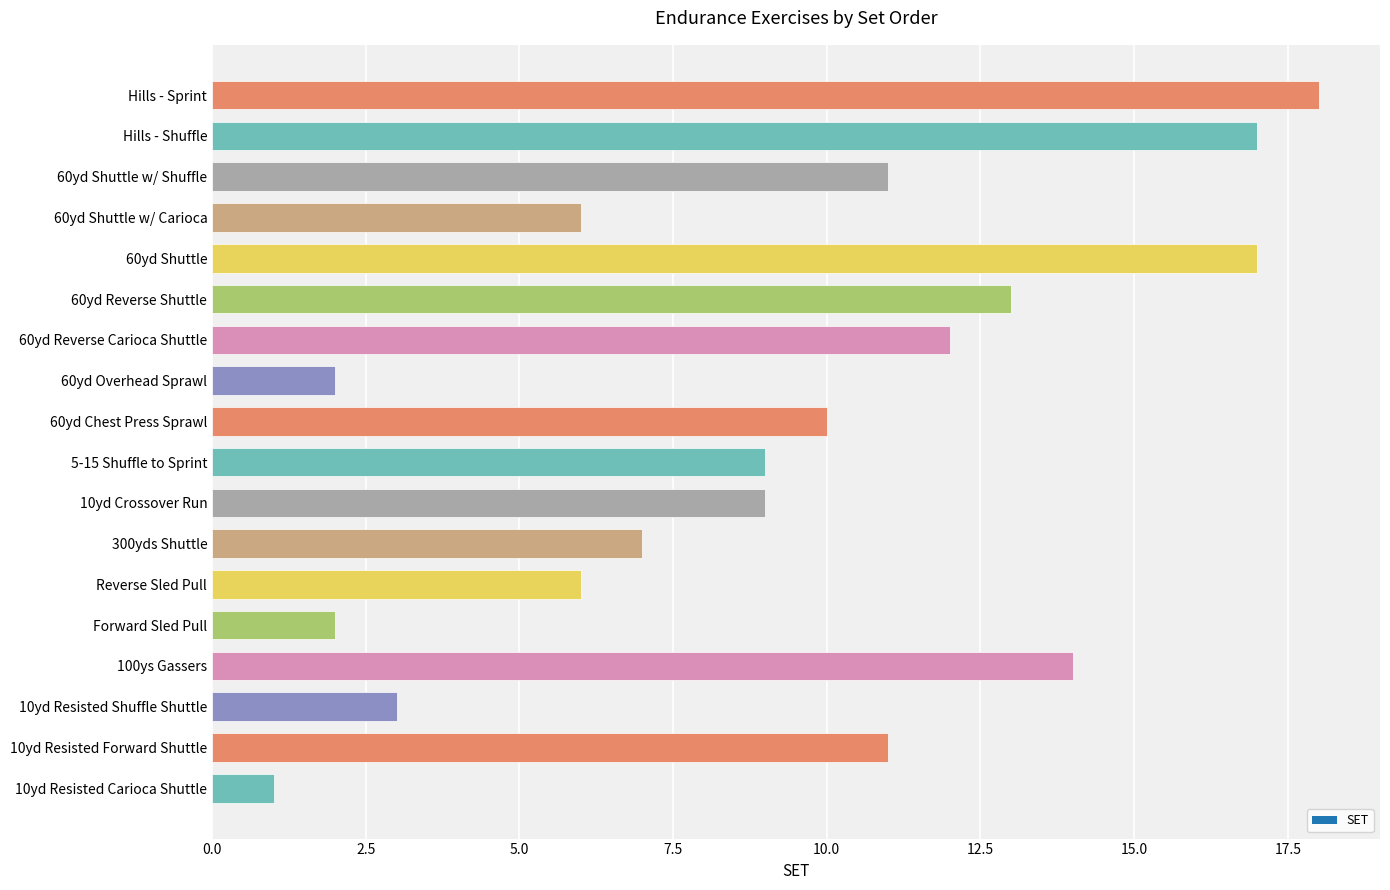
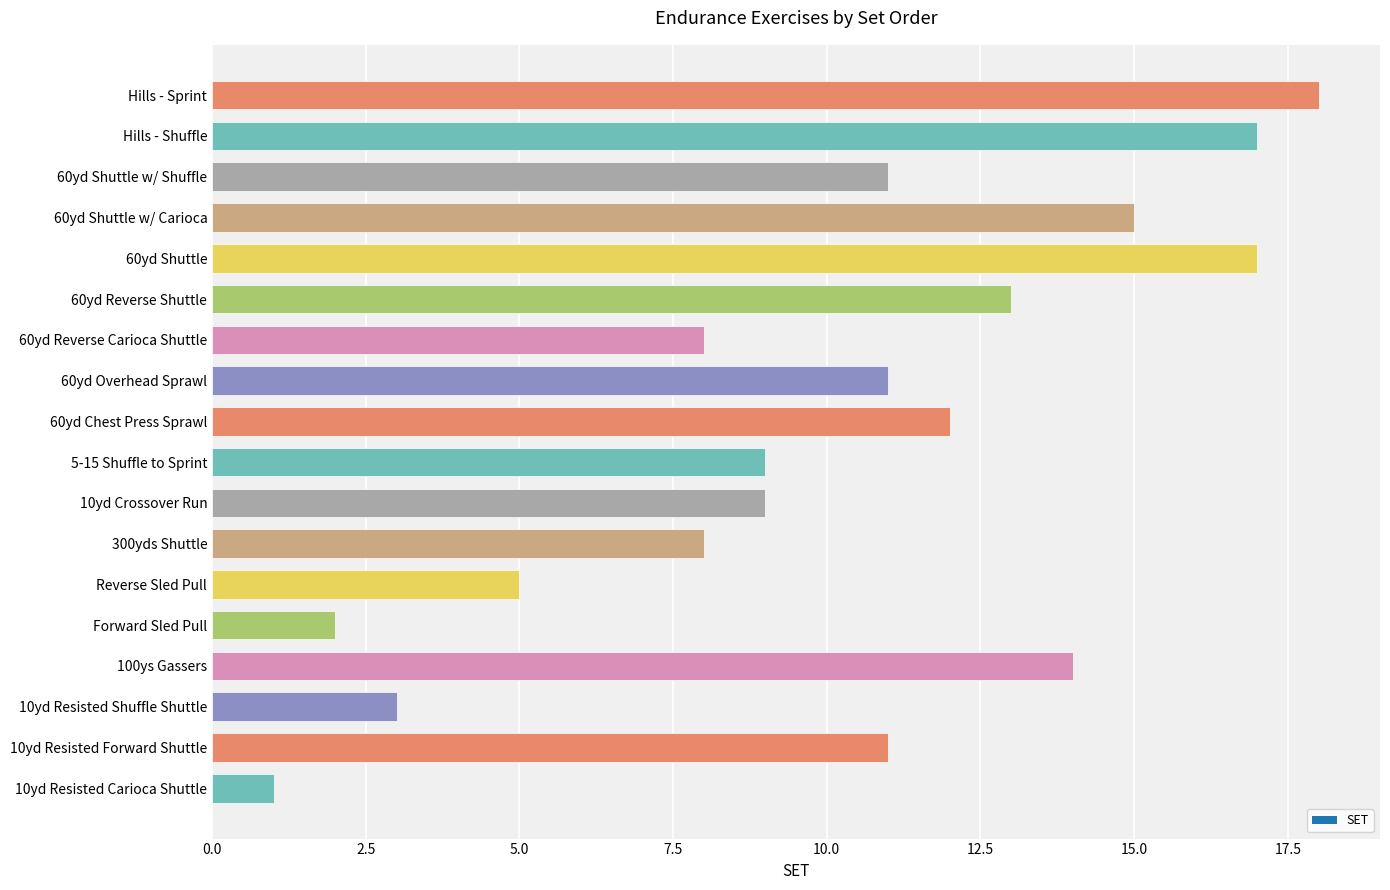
  {
    "Hills - Sprint": 18,
    "Hills - Shuffle": 17,
    "60yd Shuttle w/ Shuffle": 11,
-   "60yd Shuttle w/ Carioca": 6,
+   "60yd Shuttle w/ Carioca": 15,
    "60yd Shuttle": 17,
    "60yd Reverse Shuttle": 13,
-   "60yd Reverse Carioca Shuttle": 12,
-   "60yd Overhead Sprawl": 2,
-   "60yd Chest Press Sprawl": 10,
+   "60yd Reverse Carioca Shuttle": 8,
+   "60yd Overhead Sprawl": 11,
+   "60yd Chest Press Sprawl": 12,
    "5-15 Shuffle to Sprint": 9,
    "10yd Crossover Run": 9,
-   "300yds Shuttle": 7,
-   "Reverse Sled Pull": 6,
+   "300yds Shuttle": 8,
+   "Reverse Sled Pull": 5,
    "Forward Sled Pull": 2,
    "100ys Gassers": 14,
    "10yd Resisted Shuffle Shuttle": 3,
    "10yd Resisted Forward Shuttle": 11,
    "10yd Resisted Carioca Shuttle": 1
  }
